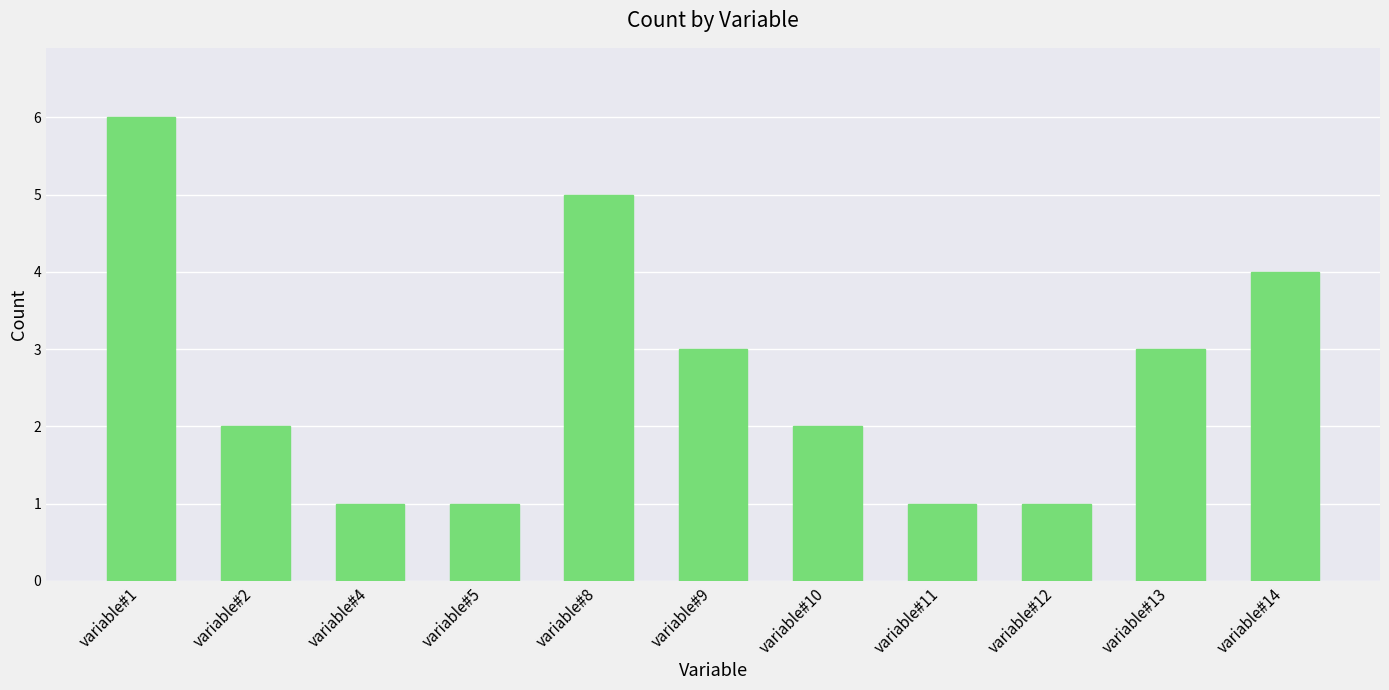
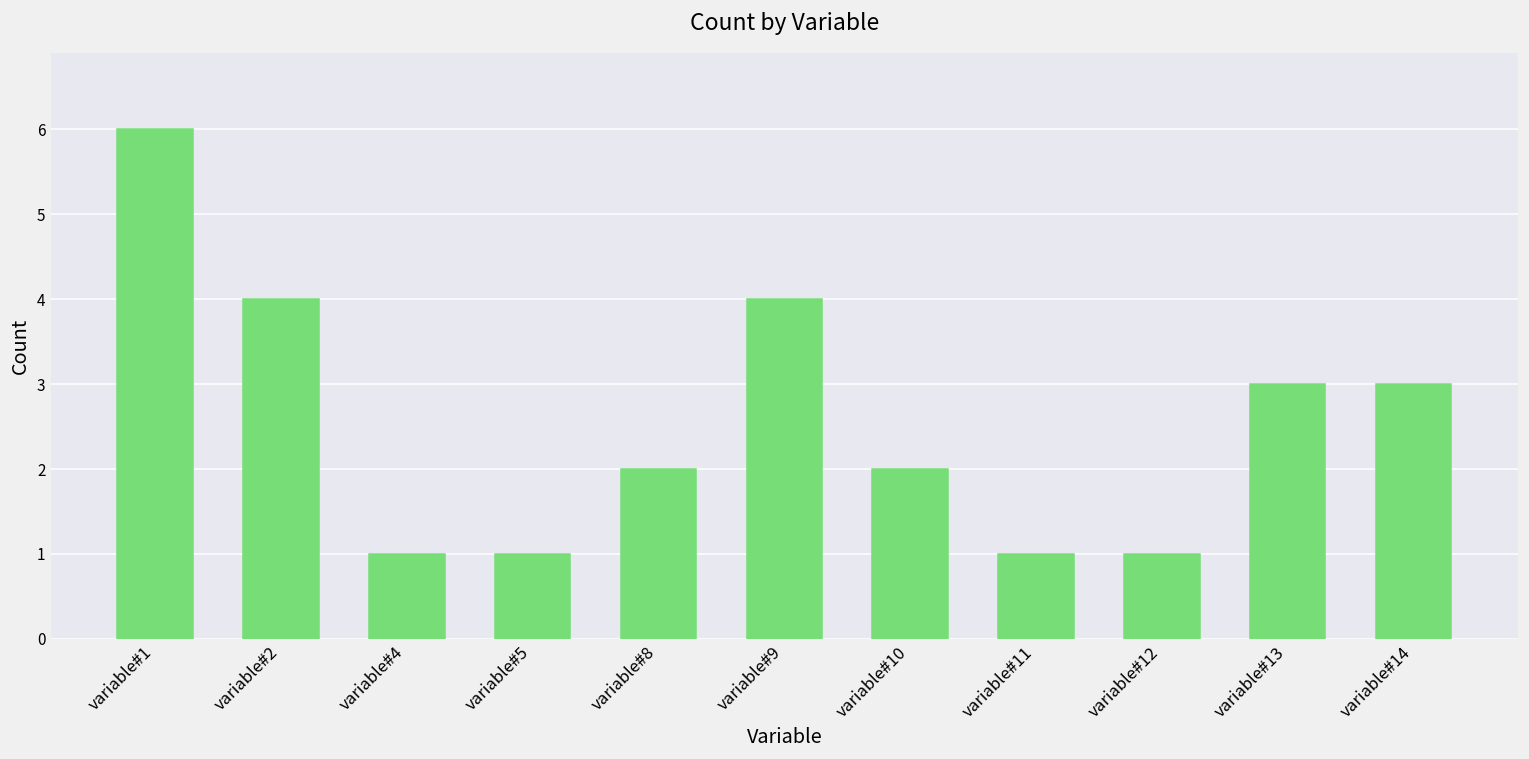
  {
    "variable#1": 6,
-   "variable#2": 2,
+   "variable#2": 4,
    "variable#4": 1,
    "variable#5": 1,
-   "variable#8": 5,
-   "variable#9": 3,
+   "variable#8": 2,
+   "variable#9": 4,
    "variable#10": 2,
    "variable#11": 1,
    "variable#12": 1,
    "variable#13": 3,
-   "variable#14": 4
+   "variable#14": 3
  }
